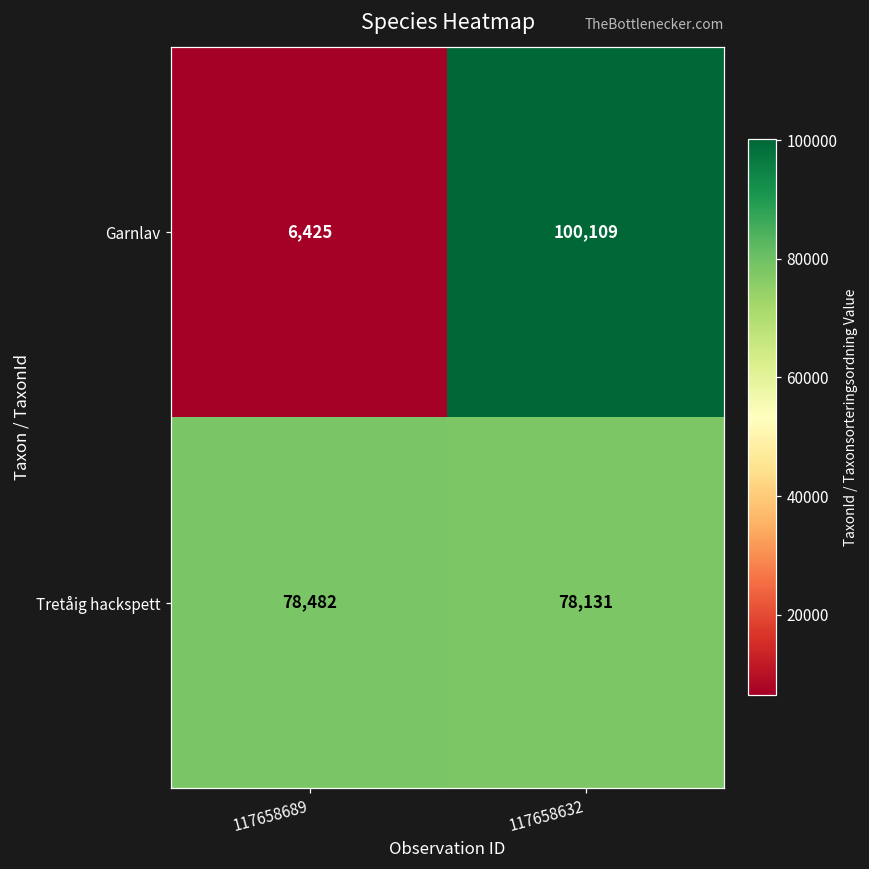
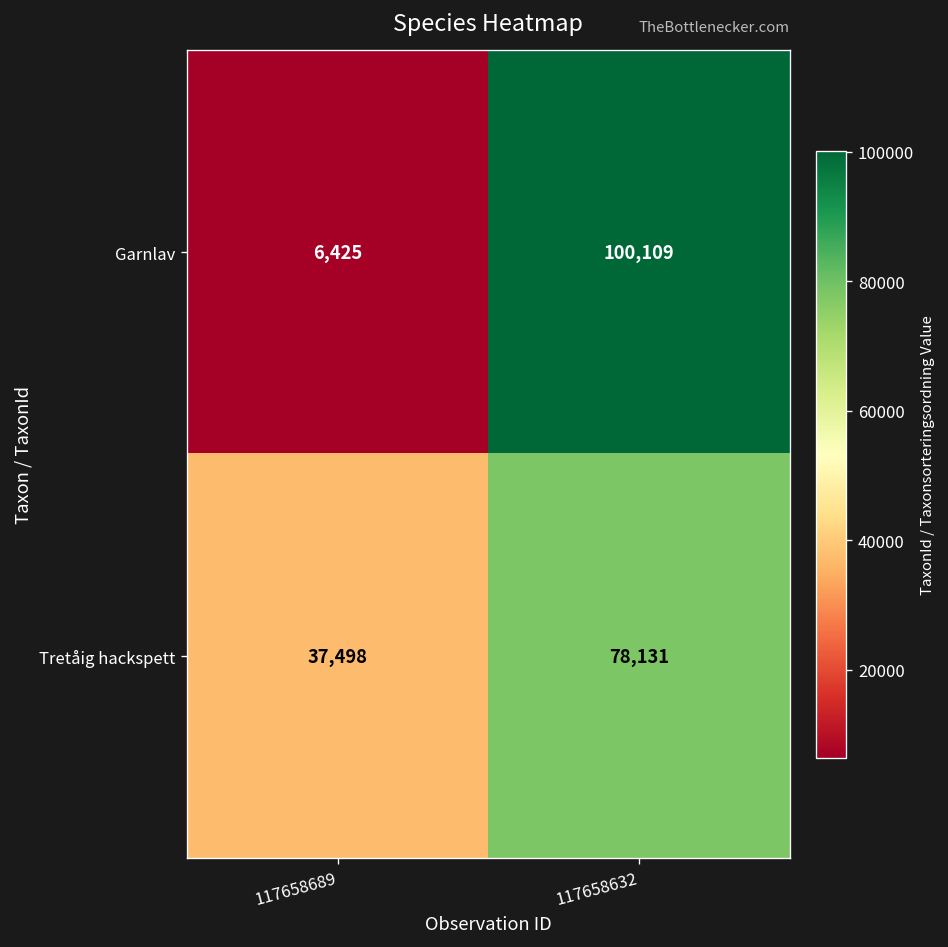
  {
    "Garnlav": {
      "117658689": "6,425",
      "117658632": "100,109"
    },
    "Tretåig hackspett": {
-     "117658689": "78,482",
+     "117658689": "37,498",
      "117658632": "78,131"
    }
  }
